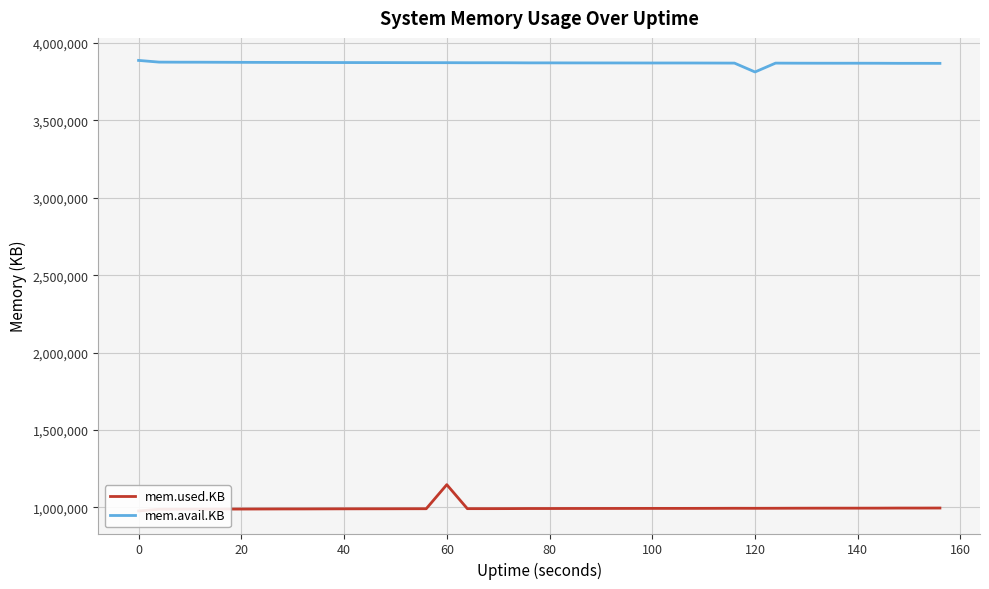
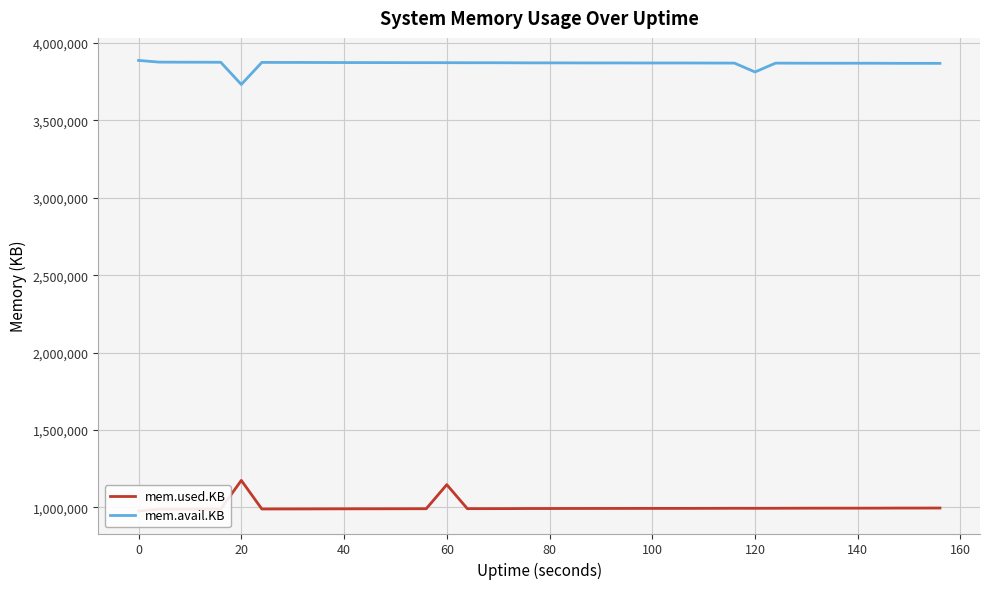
  {
    "mem.used.KB": {
-     "20": "990,000",
+     "20": "1,170,000",
      "40": "990,000",
      "60": "1,150,000",
      "80": "990,000",
      "100": "990,000",
      "120": "990,000",
      "140": "990,000"
    },
    "mem.avail.KB": {
      "0": "3,890,000",
-     "20": "3,870,000",
+     "20": "3,730,000",
      "40": "3,870,000",
      "60": "3,870,000",
      "80": "3,870,000",
      "100": "3,870,000",
      "120": "3,810,000",
      "140": "3,870,000"
    }
  }
